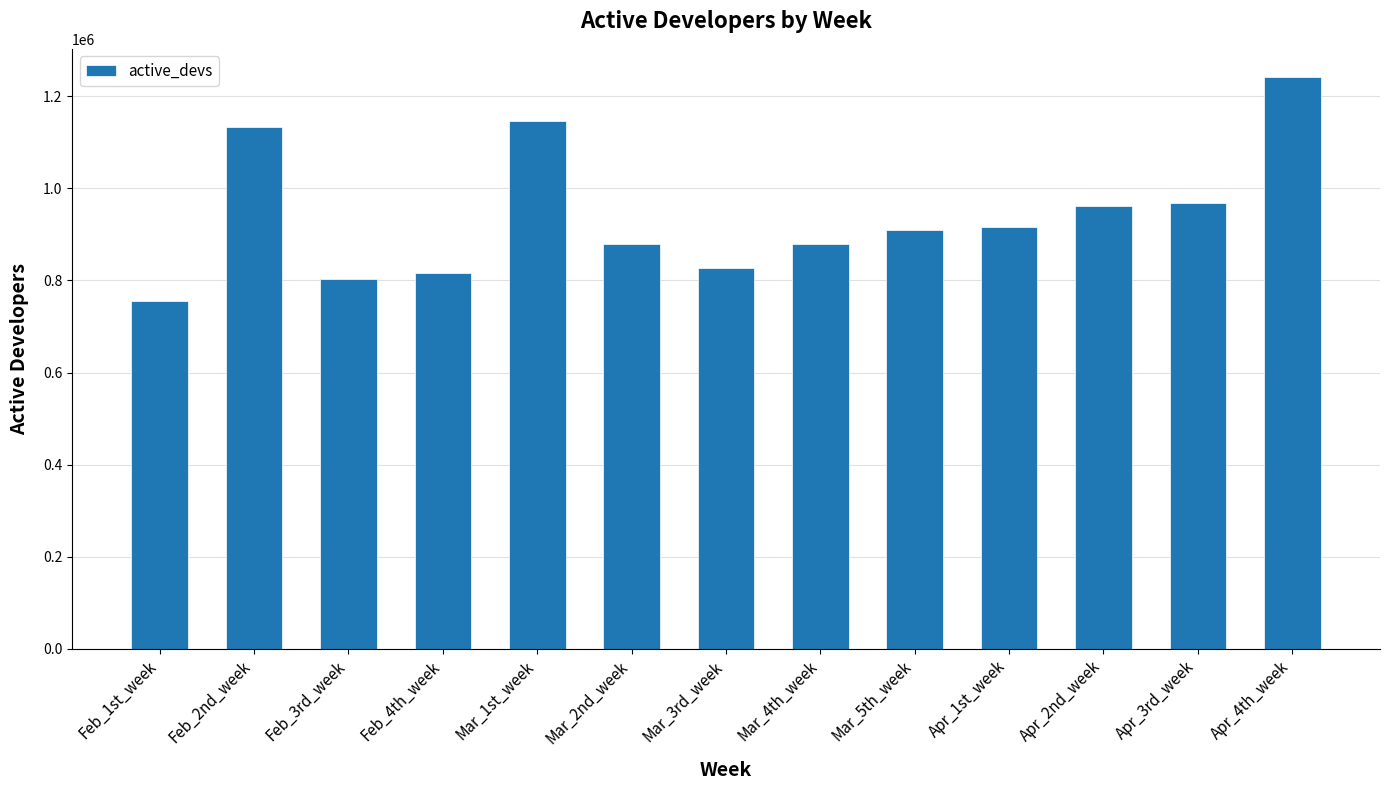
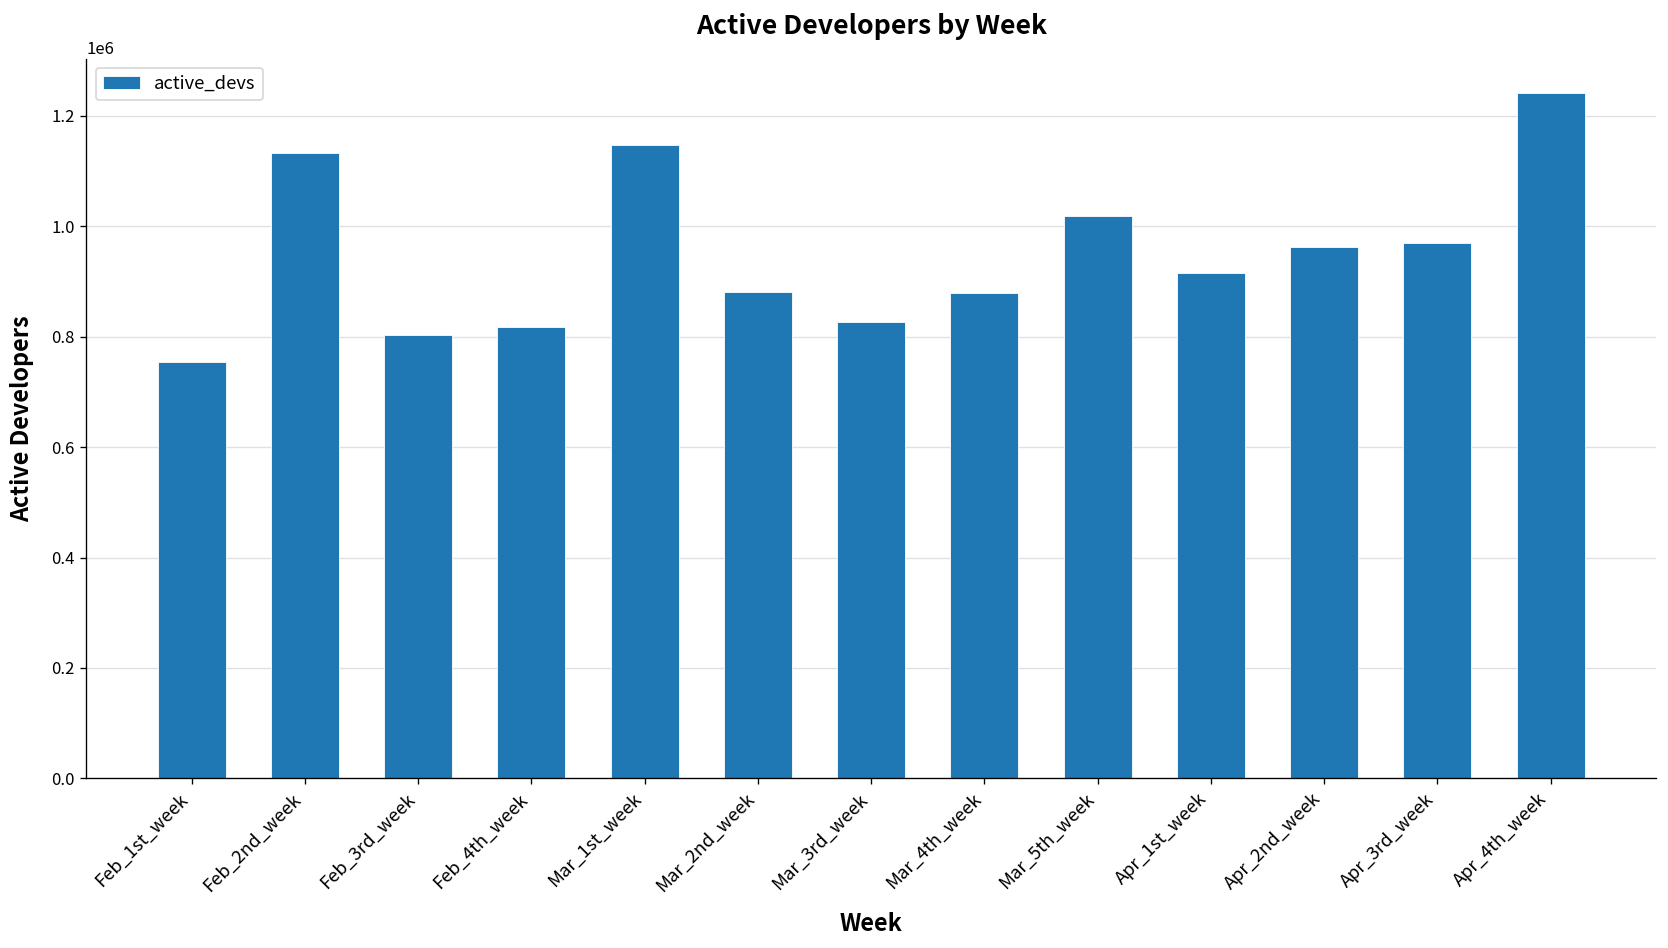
  {
    "Feb_1st_week": 750000,
    "Feb_2nd_week": 1130000,
    "Feb_3rd_week": 800000,
    "Feb_4th_week": 820000,
    "Mar_1st_week": 1150000,
    "Mar_2nd_week": 880000,
    "Mar_3rd_week": 830000,
    "Mar_4th_week": 880000,
-   "Mar_5th_week": 910000,
+   "Mar_5th_week": 1020000,
    "Apr_1st_week": 920000,
    "Apr_2nd_week": 960000,
    "Apr_3rd_week": 970000,
    "Apr_4th_week": 1240000
  }
